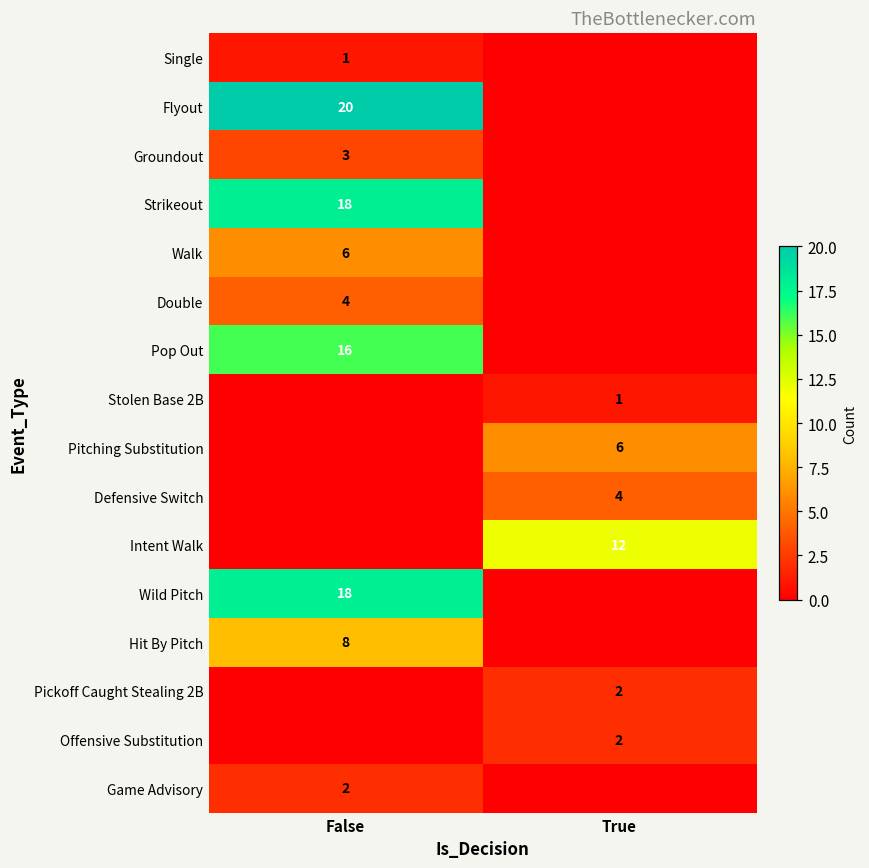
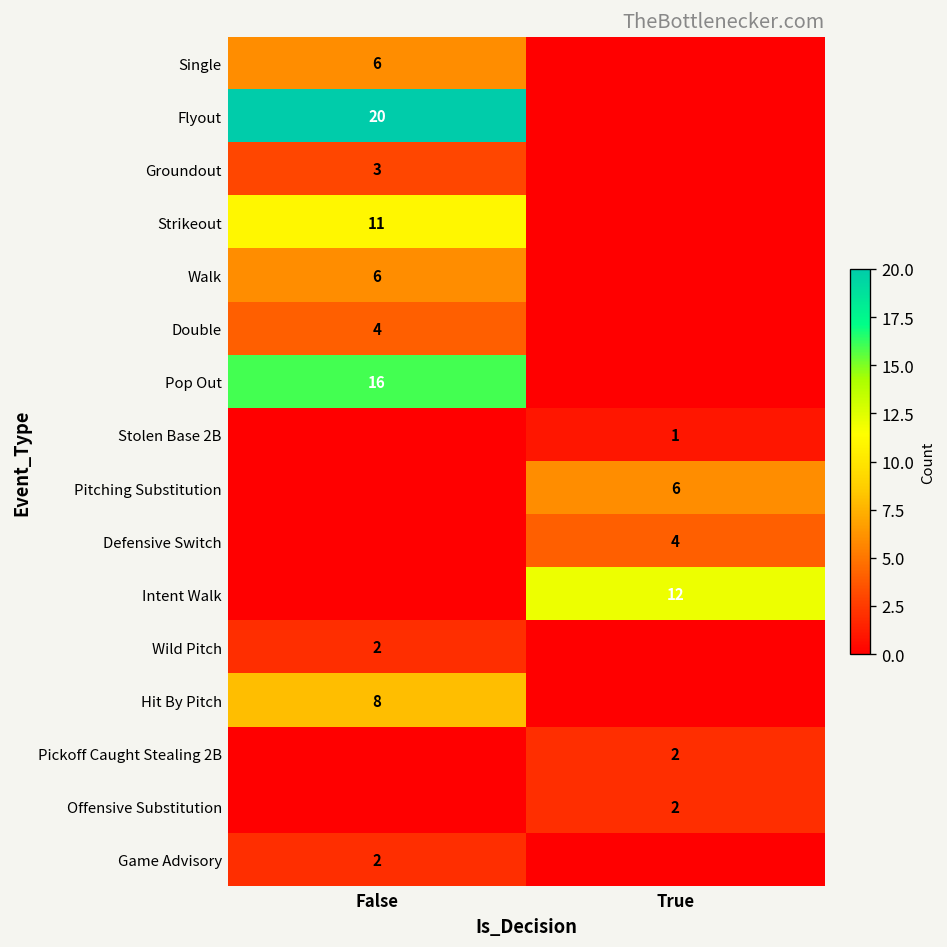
  {
    "Single": {
-     "False": 1
+     "False": 6
    },
    "Flyout": {
      "False": 20
    },
    "Groundout": {
      "False": 3
    },
    "Strikeout": {
-     "False": 18
+     "False": 11
    },
    "Walk": {
      "False": 6
    },
    "Double": {
      "False": 4
    },
    "Pop Out": {
      "False": 16
    },
    "Stolen Base 2B": {
      "True": 1
    },
    "Pitching Substitution": {
      "True": 6
    },
    "Defensive Switch": {
      "True": 4
    },
    "Intent Walk": {
      "True": 12
    },
    "Wild Pitch": {
-     "False": 18
+     "False": 2
    },
    "Hit By Pitch": {
      "False": 8
    },
    "Pickoff Caught Stealing 2B": {
      "True": 2
    },
    "Offensive Substitution": {
      "True": 2
    },
    "Game Advisory": {
      "False": 2
    }
  }
